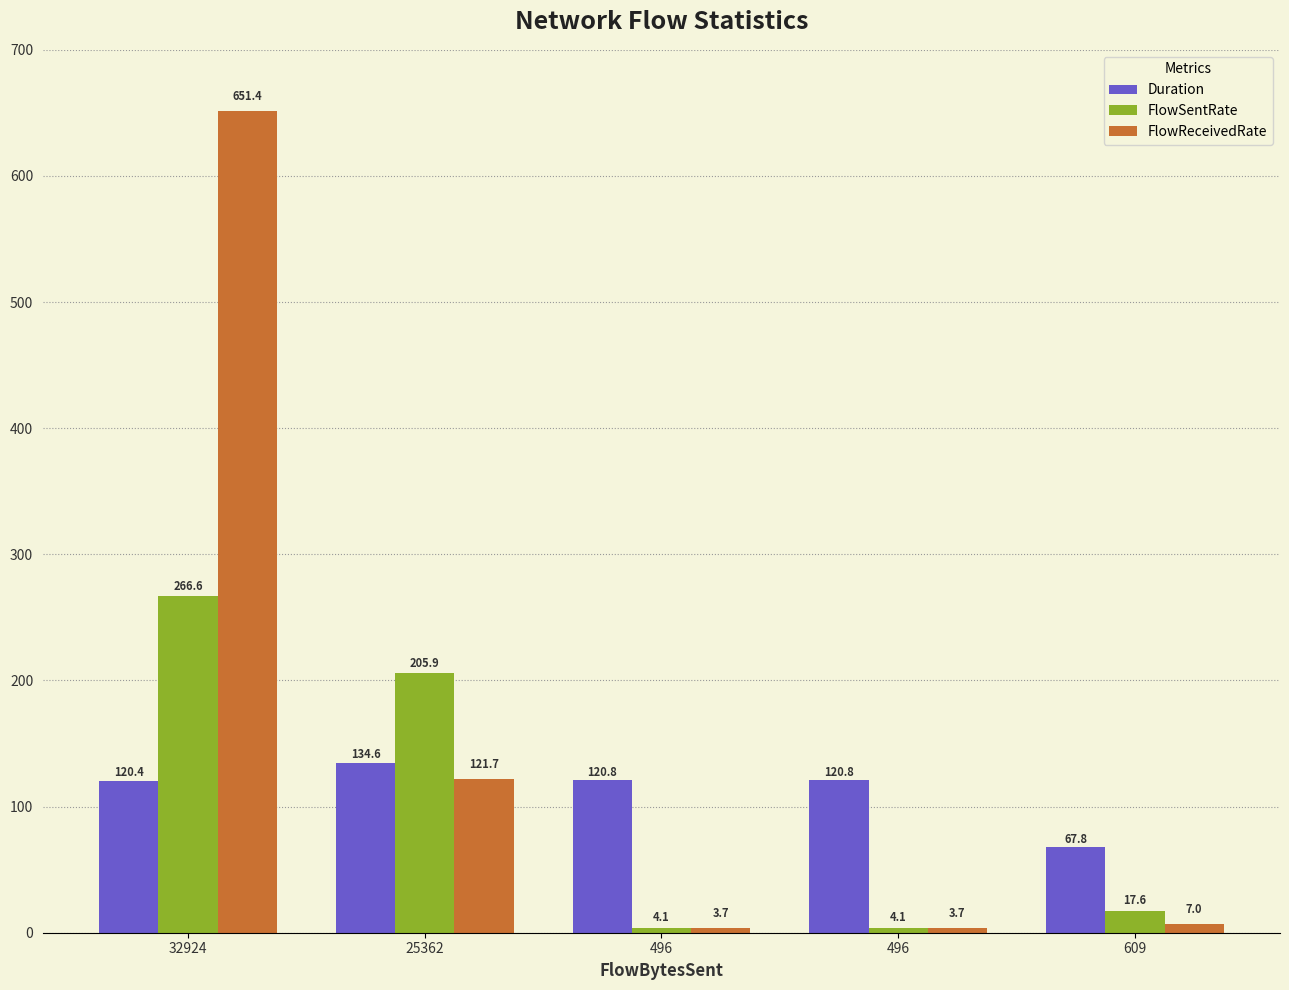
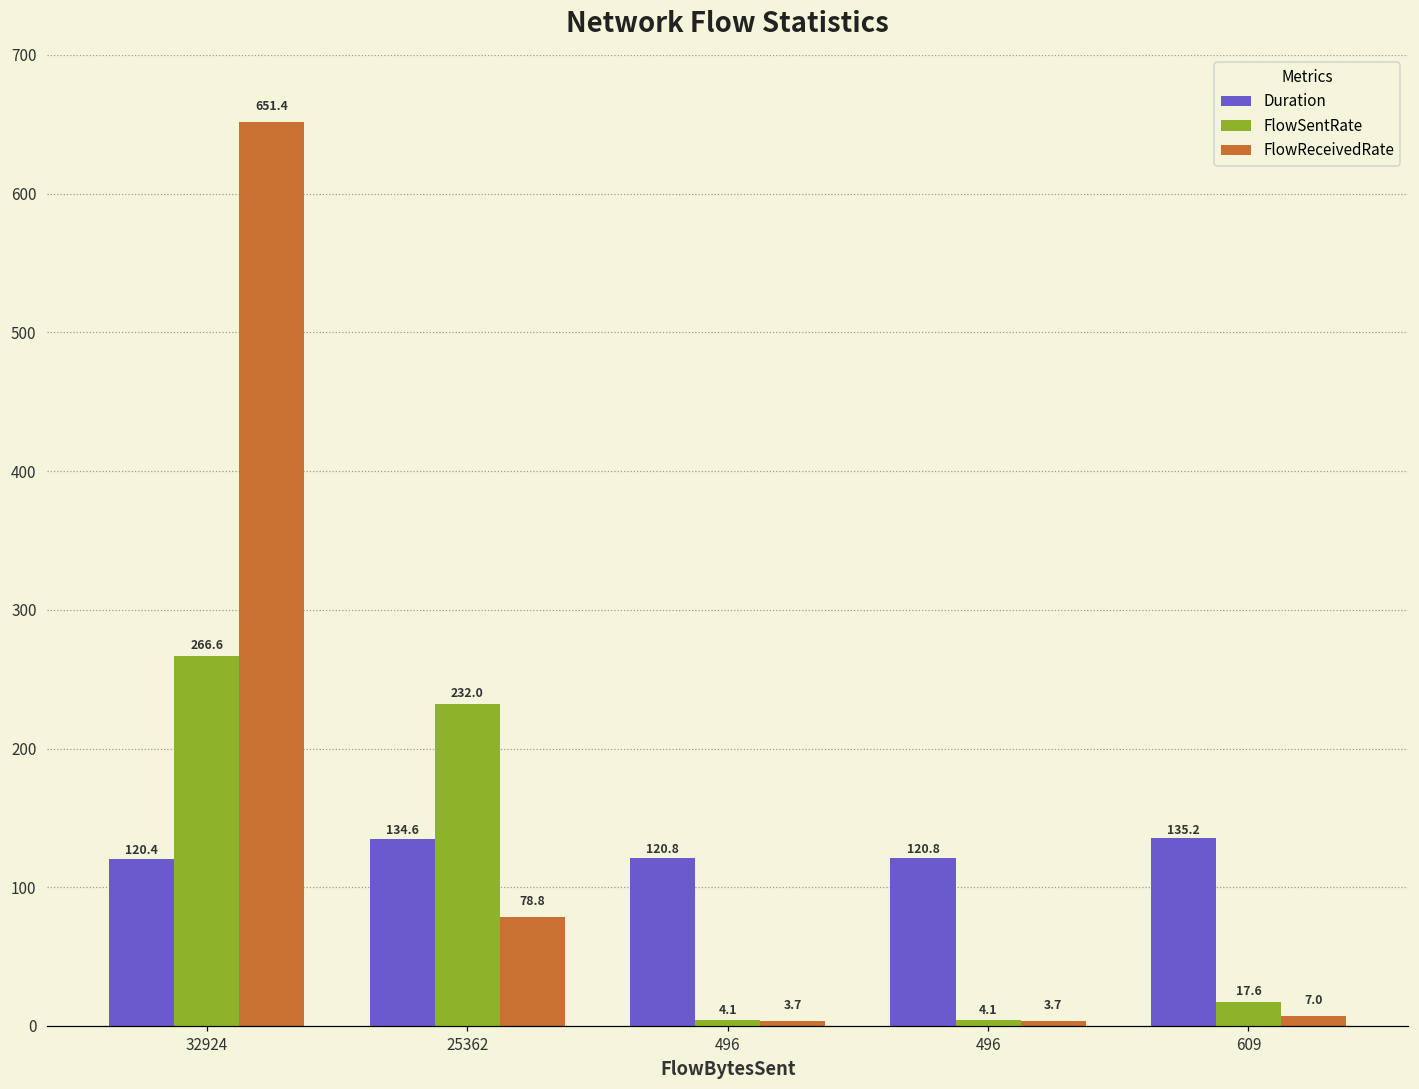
  {
    "Duration": {
      "32924": 120.4,
      "25362": 134.6,
-     "609": 67.8
+     "609": 135.2
    },
    "FlowSentRate": {
      "32924": 266.6,
-     "25362": 205.9,
+     "25362": 232.0,
      "609": 17.6
    },
    "FlowReceivedRate": {
      "32924": 651.4,
-     "25362": 121.7,
+     "25362": 78.8,
      "609": 7.0
    }
  }
